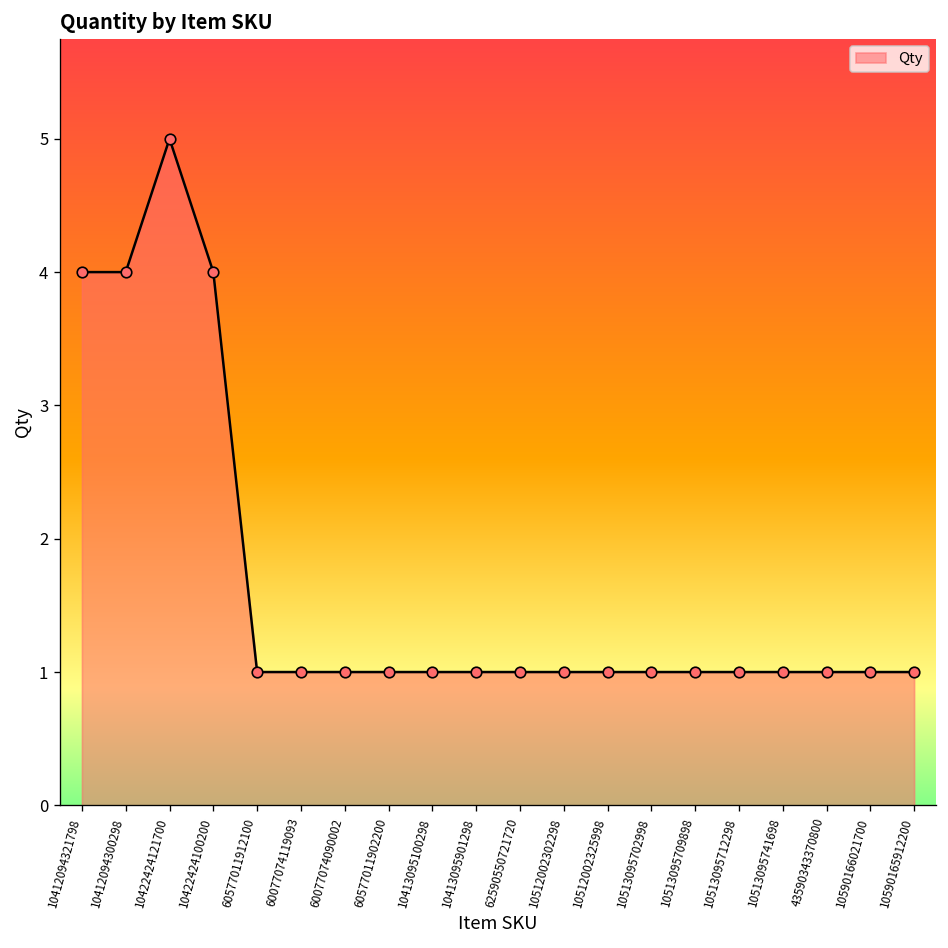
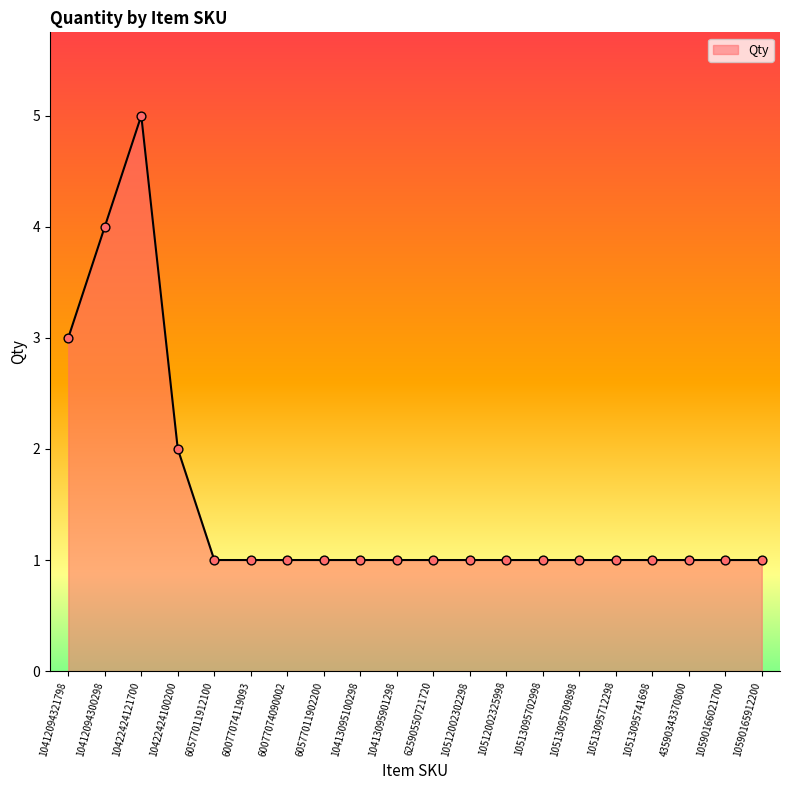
  {
-   "10412094321798": 4,
+   "10412094321798": 3,
    "10412094300298": 4,
    "10422424121700": 5,
-   "10422424100200": 4,
+   "10422424100200": 2,
    "60577011912100": 1,
    "60077074119093": 1,
    "60077074090002": 1,
    "60577011902200": 1,
    "10413095100298": 1,
    "10413095901298": 1,
    "62590550721720": 1,
    "10512002302298": 1,
    "10512002325998": 1,
    "10513095702998": 1,
    "10513095709898": 1,
    "10513095712298": 1,
    "10513095741698": 1,
    "43590343370800": 1,
    "10590166021700": 1,
    "10590165912200": 1
  }
